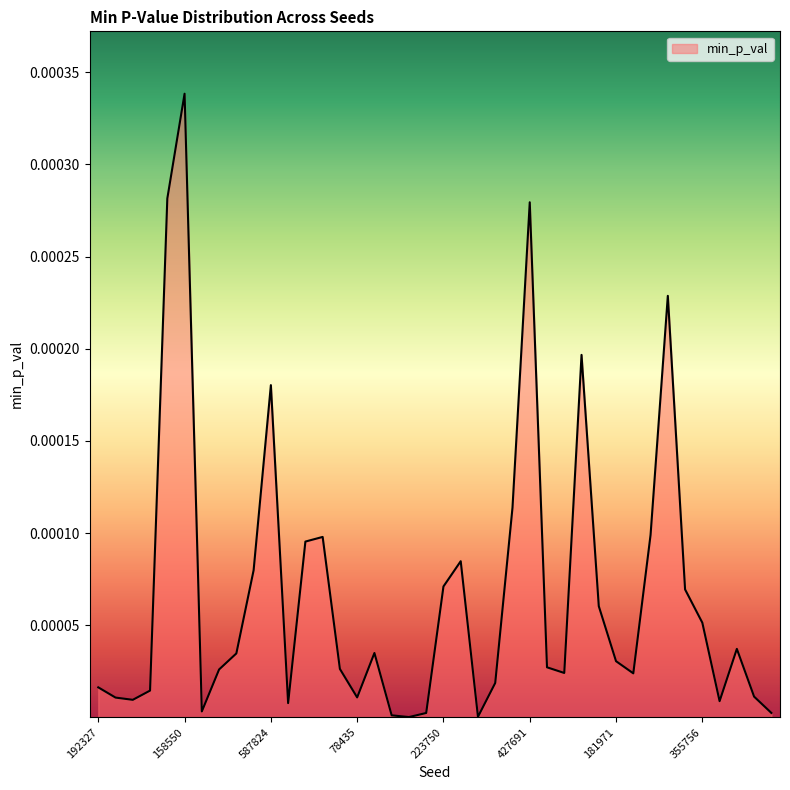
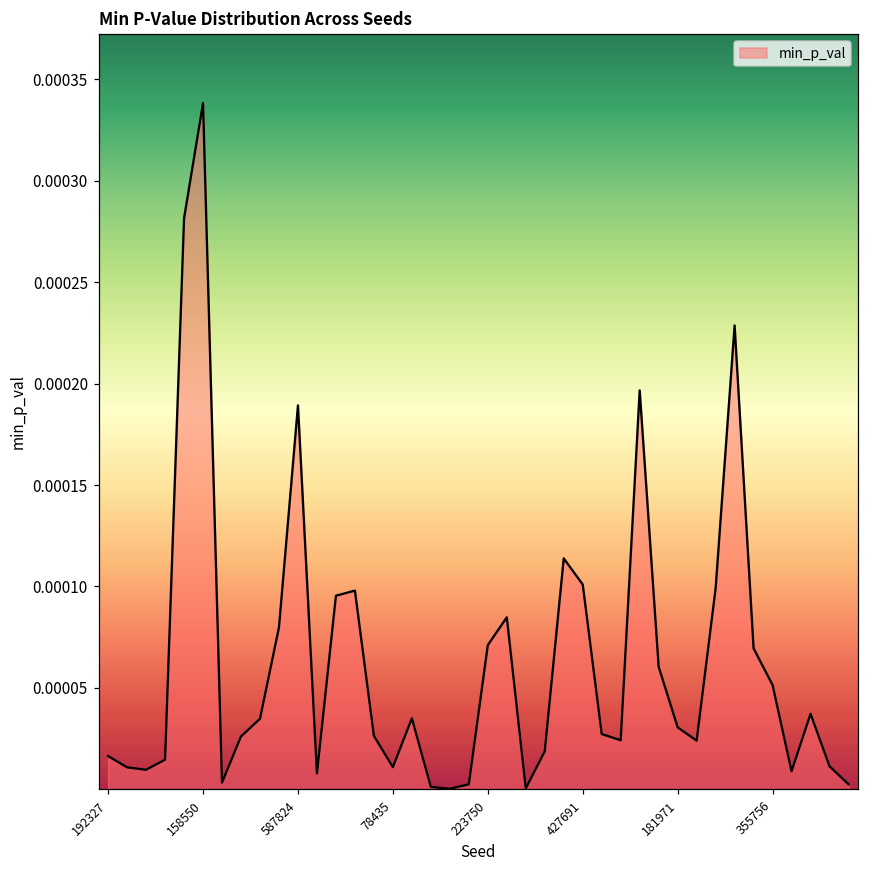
  {
    "192327": 0.000016,
    "158550": 0.000338,
-   "587824": 0.000180,
+   "587824": 0.000189,
    "78435": 0.000011,
    "223750": 0.000071,
-   "427691": 0.000279,
+   "427691": 0.000101,
    "181971": 0.000031,
    "355756": 0.000051
  }
